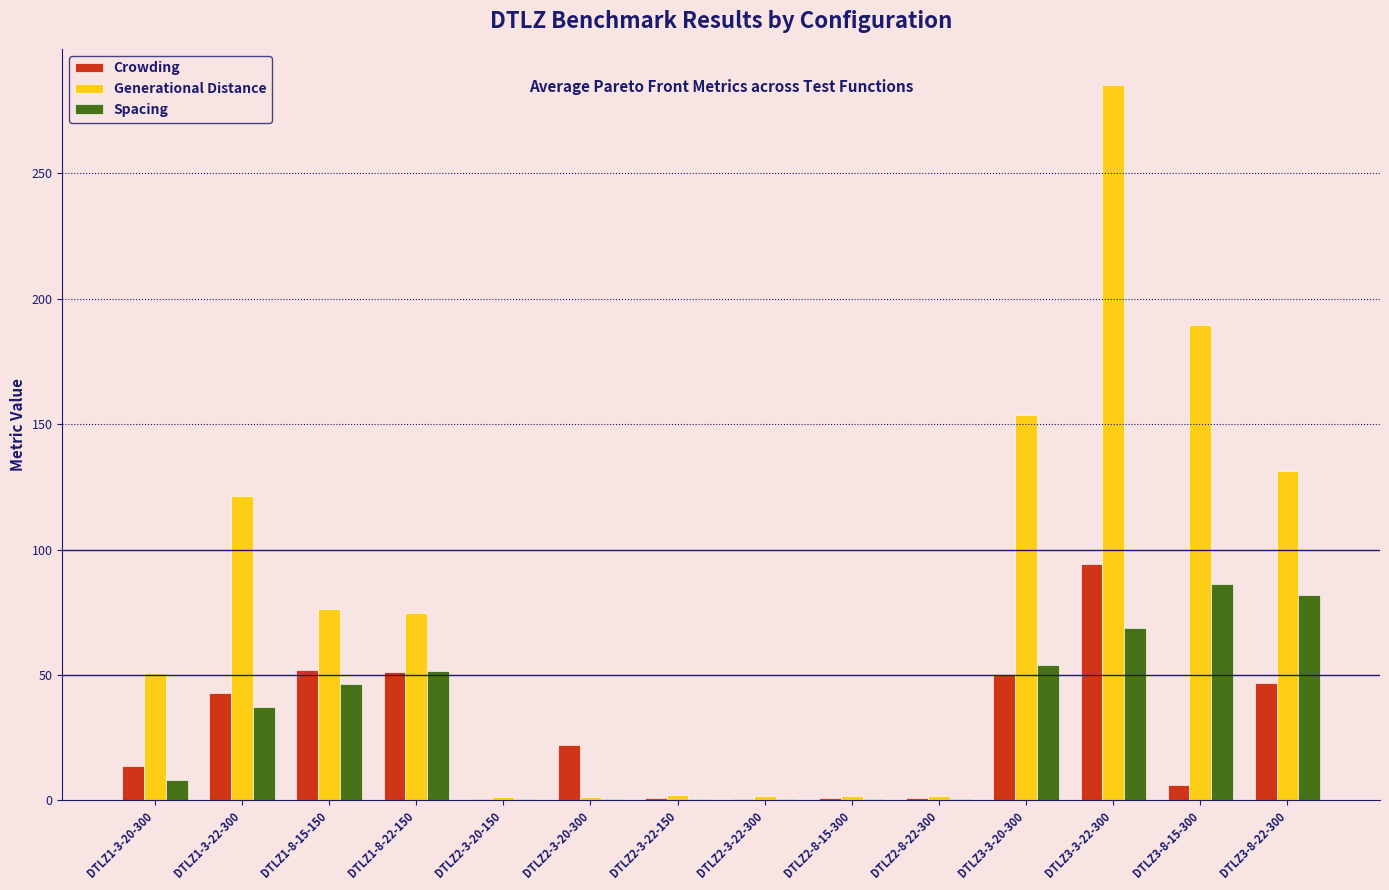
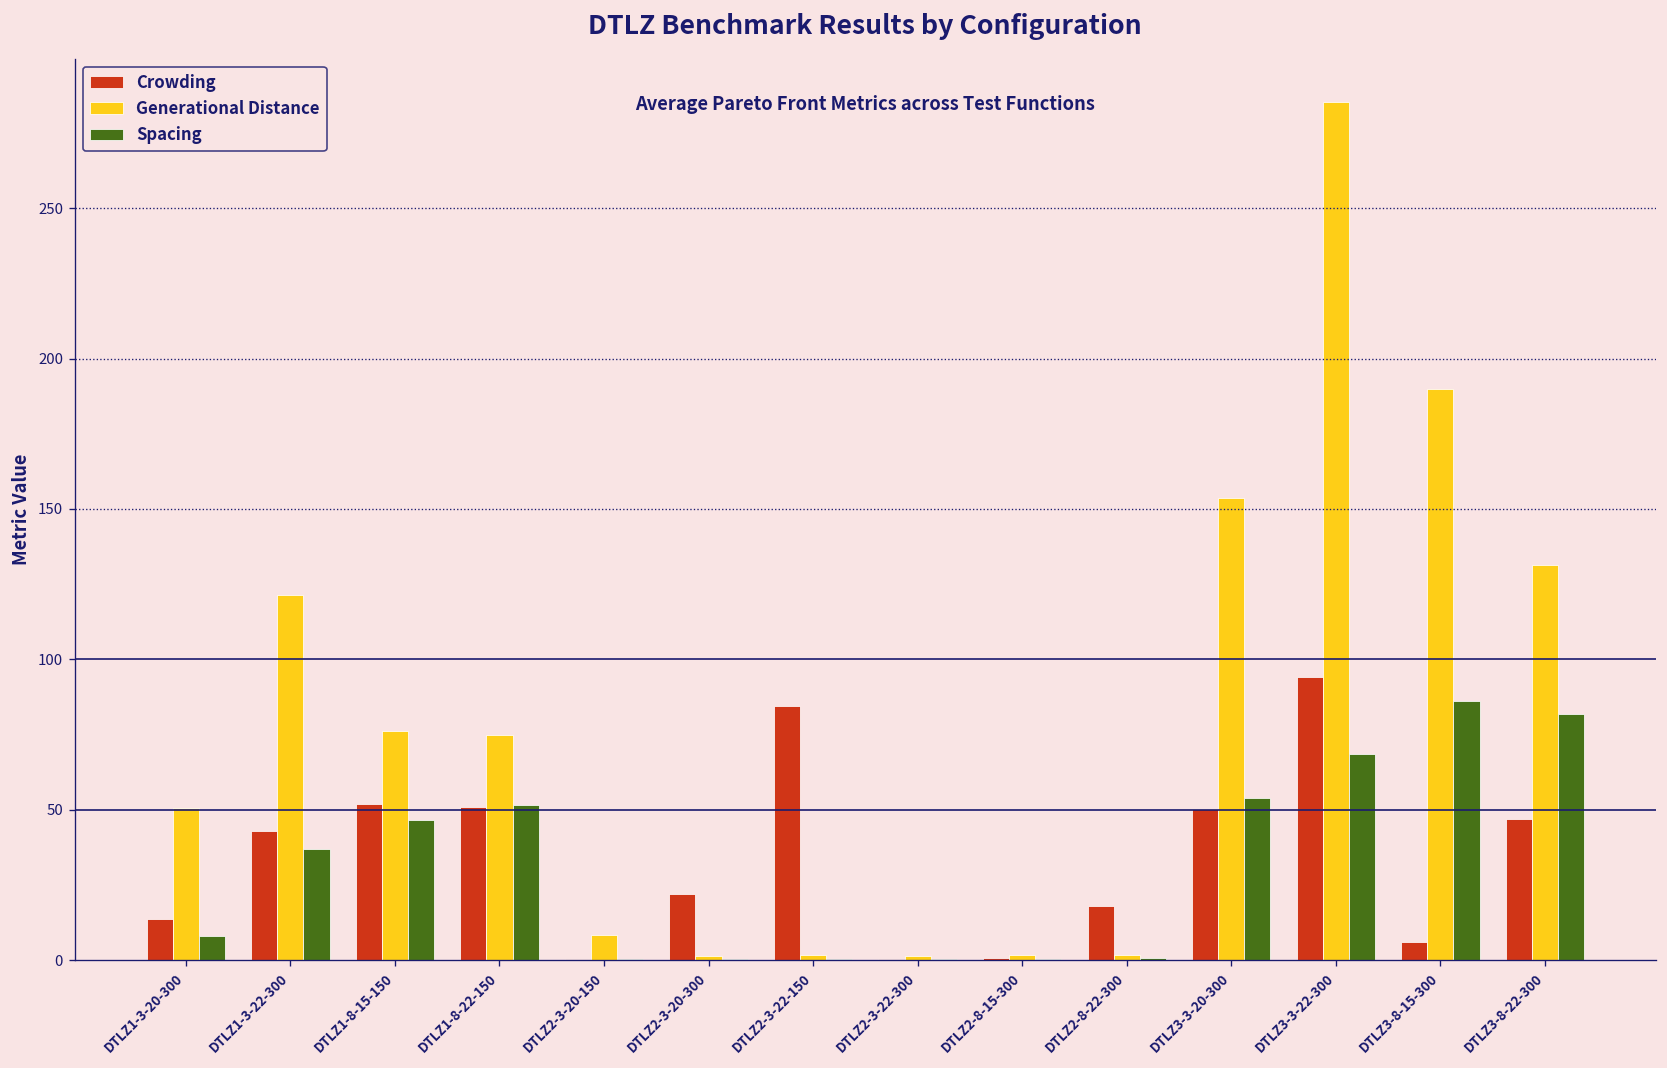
  {
    "Crowding": {
      "DTLZ1-3-20-300": 14,
      "DTLZ1-3-22-300": 43,
      "DTLZ1-8-15-150": 52,
      "DTLZ1-8-22-150": 51,
      "DTLZ2-3-20-300": 22,
-     "DTLZ2-3-22-150": 1,
-     "DTLZ2-8-22-300": 1,
+     "DTLZ2-3-22-150": 85,
+     "DTLZ2-8-22-300": 18,
      "DTLZ3-3-20-300": 50,
      "DTLZ3-3-22-300": 94,
      "DTLZ3-8-15-300": 6,
      "DTLZ3-8-22-300": 47
    },
    "Generational Distance": {
      "DTLZ1-3-20-300": 51,
      "DTLZ1-3-22-300": 121,
      "DTLZ1-8-15-150": 76,
      "DTLZ1-8-22-150": 75,
-     "DTLZ2-3-20-150": 1,
+     "DTLZ2-3-20-150": 8,
      "DTLZ2-3-20-300": 1,
      "DTLZ2-3-22-150": 2,
      "DTLZ2-3-22-300": 2,
      "DTLZ2-8-15-300": 2,
      "DTLZ2-8-22-300": 2,
      "DTLZ3-3-20-300": 154,
      "DTLZ3-3-22-300": 285,
      "DTLZ3-8-15-300": 190,
      "DTLZ3-8-22-300": 131
    },
    "Spacing": {
      "DTLZ1-3-20-300": 8,
      "DTLZ1-3-22-300": 37,
      "DTLZ1-8-15-150": 46,
      "DTLZ1-8-22-150": 52,
      "DTLZ3-3-20-300": 54,
      "DTLZ3-3-22-300": 69,
      "DTLZ3-8-15-300": 86,
      "DTLZ3-8-22-300": 82
    }
  }
